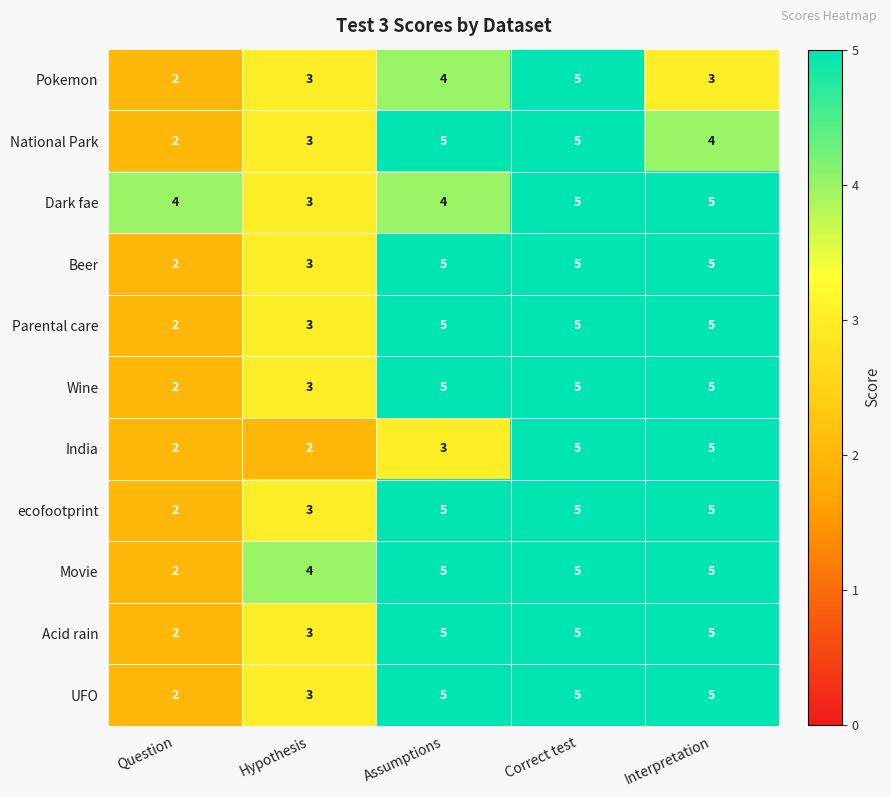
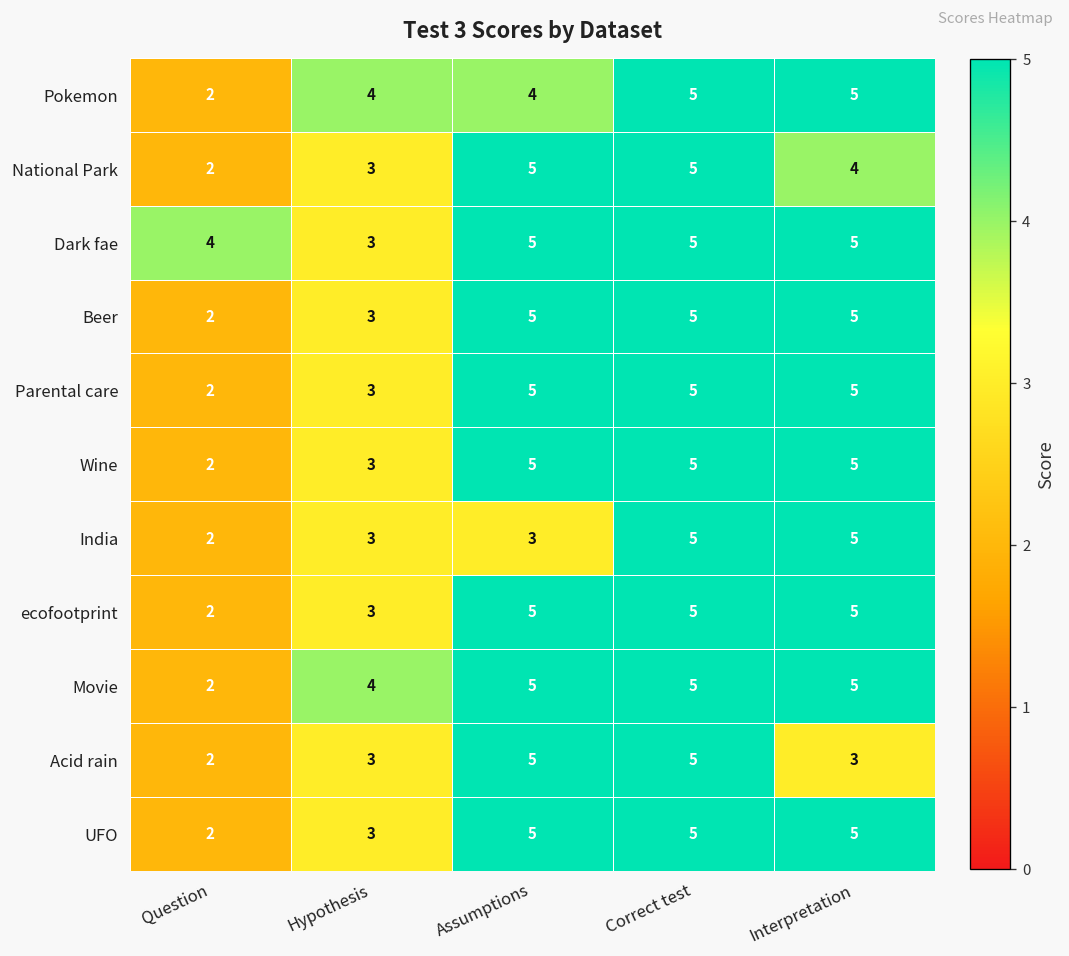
  {
    "Pokemon": {
      "Question": 2,
-     "Hypothesis": 3,
+     "Hypothesis": 4,
      "Assumptions": 4,
      "Correct test": 5,
-     "Interpretation": 3
+     "Interpretation": 5
    },
    "National Park": {
      "Question": 2,
      "Hypothesis": 3,
      "Assumptions": 5,
      "Correct test": 5,
      "Interpretation": 4
    },
    "Dark fae": {
      "Question": 4,
      "Hypothesis": 3,
-     "Assumptions": 4,
+     "Assumptions": 5,
      "Correct test": 5,
      "Interpretation": 5
    },
    "Beer": {
      "Question": 2,
      "Hypothesis": 3,
      "Assumptions": 5,
      "Correct test": 5,
      "Interpretation": 5
    },
    "Parental care": {
      "Question": 2,
      "Hypothesis": 3,
      "Assumptions": 5,
      "Correct test": 5,
      "Interpretation": 5
    },
    "Wine": {
      "Question": 2,
      "Hypothesis": 3,
      "Assumptions": 5,
      "Correct test": 5,
      "Interpretation": 5
    },
    "India": {
      "Question": 2,
-     "Hypothesis": 2,
+     "Hypothesis": 3,
      "Assumptions": 3,
      "Correct test": 5,
      "Interpretation": 5
    },
    "ecofootprint": {
      "Question": 2,
      "Hypothesis": 3,
      "Assumptions": 5,
      "Correct test": 5,
      "Interpretation": 5
    },
    "Movie": {
      "Question": 2,
      "Hypothesis": 4,
      "Assumptions": 5,
      "Correct test": 5,
      "Interpretation": 5
    },
    "Acid rain": {
      "Question": 2,
      "Hypothesis": 3,
      "Assumptions": 5,
      "Correct test": 5,
-     "Interpretation": 5
+     "Interpretation": 3
    },
    "UFO": {
      "Question": 2,
      "Hypothesis": 3,
      "Assumptions": 5,
      "Correct test": 5,
      "Interpretation": 5
    }
  }
